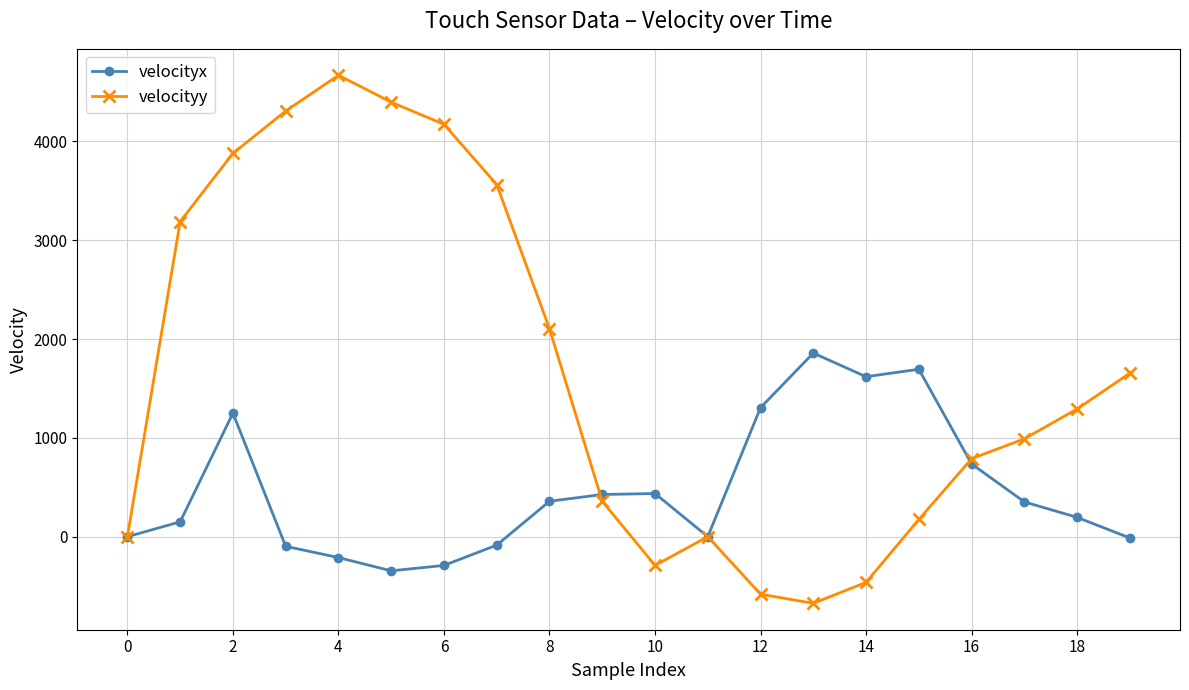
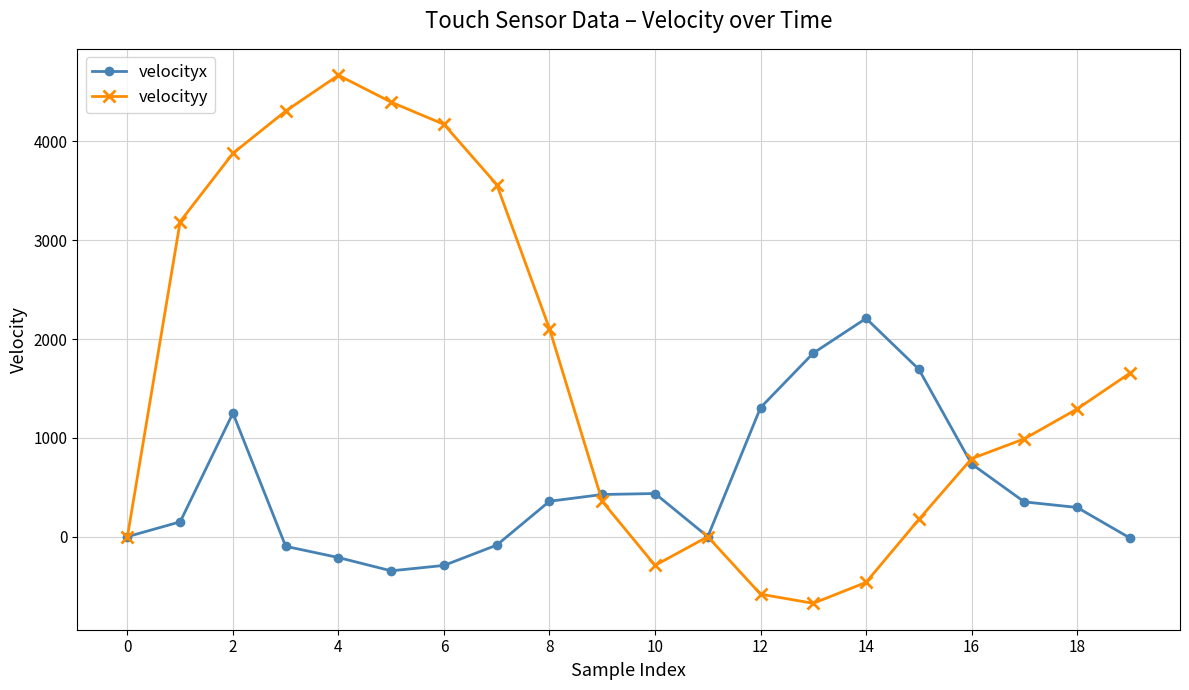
  {
    "velocityx": {
      "2": 1300,
      "4": -200,
      "6": -300,
      "8": 400,
      "10": 400,
      "12": 1300,
-     "14": 1600,
+     "14": 2200,
      "16": 700,
-     "18": 200
+     "18": 300
    },
    "velocityy": {
      "2": 3900,
      "4": 4700,
      "6": 4200,
      "8": 2100,
      "10": -300,
      "12": -600,
      "14": -500,
      "16": 800,
      "18": 1300
    }
  }
